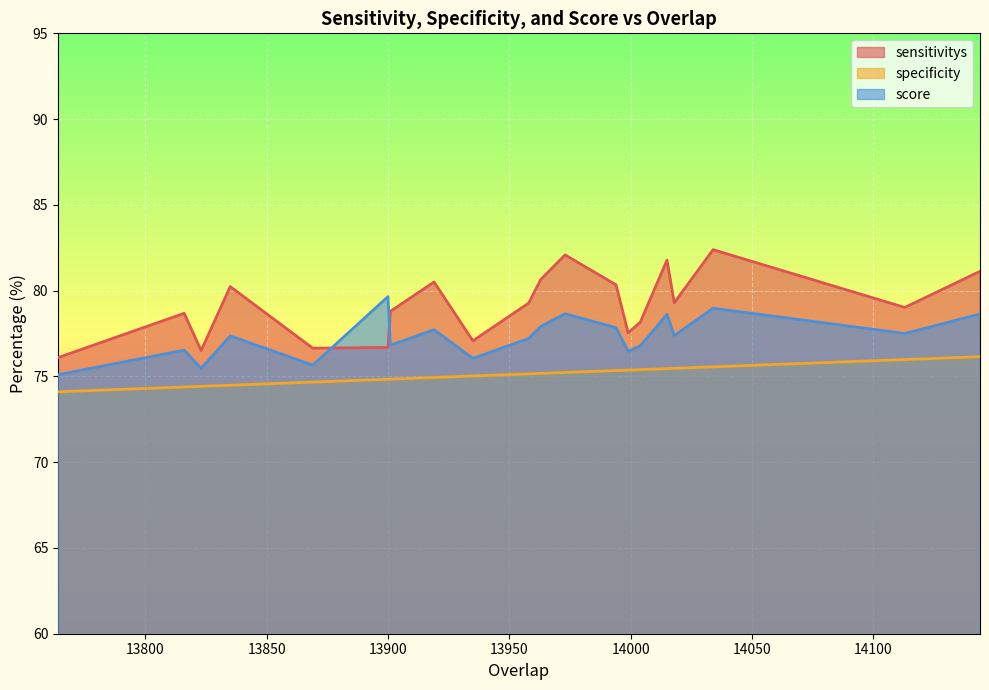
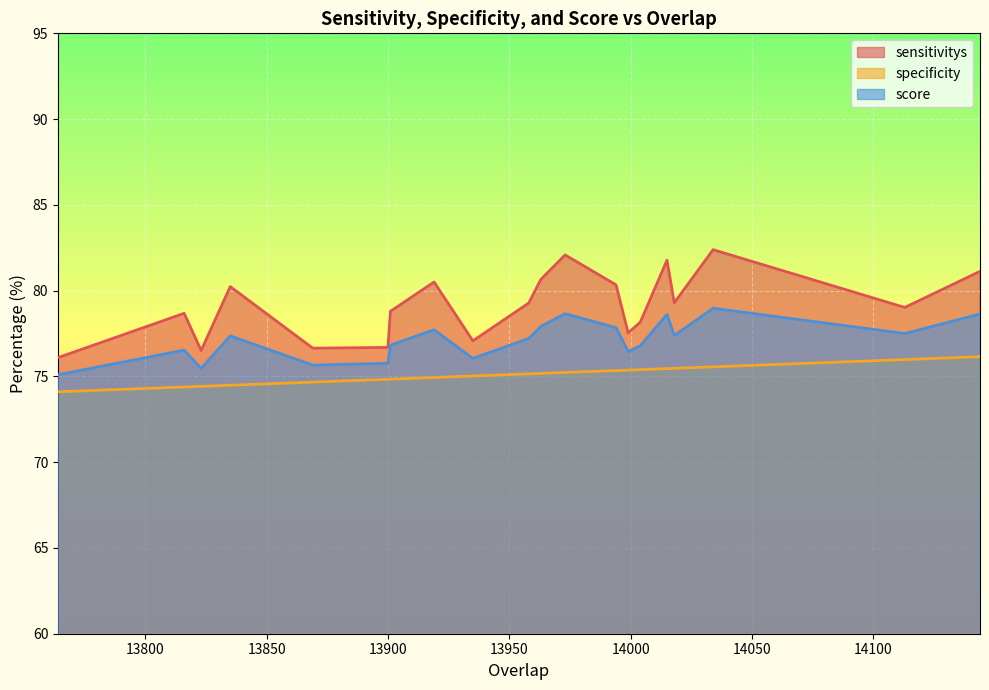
  {
    "sensitivitys": {
      "13900": 76.7
    },
    "specificity": {
      "13900": 74.8
    },
    "score": {
-     "13900": 79.7
+     "13900": 75.8
    }
  }
